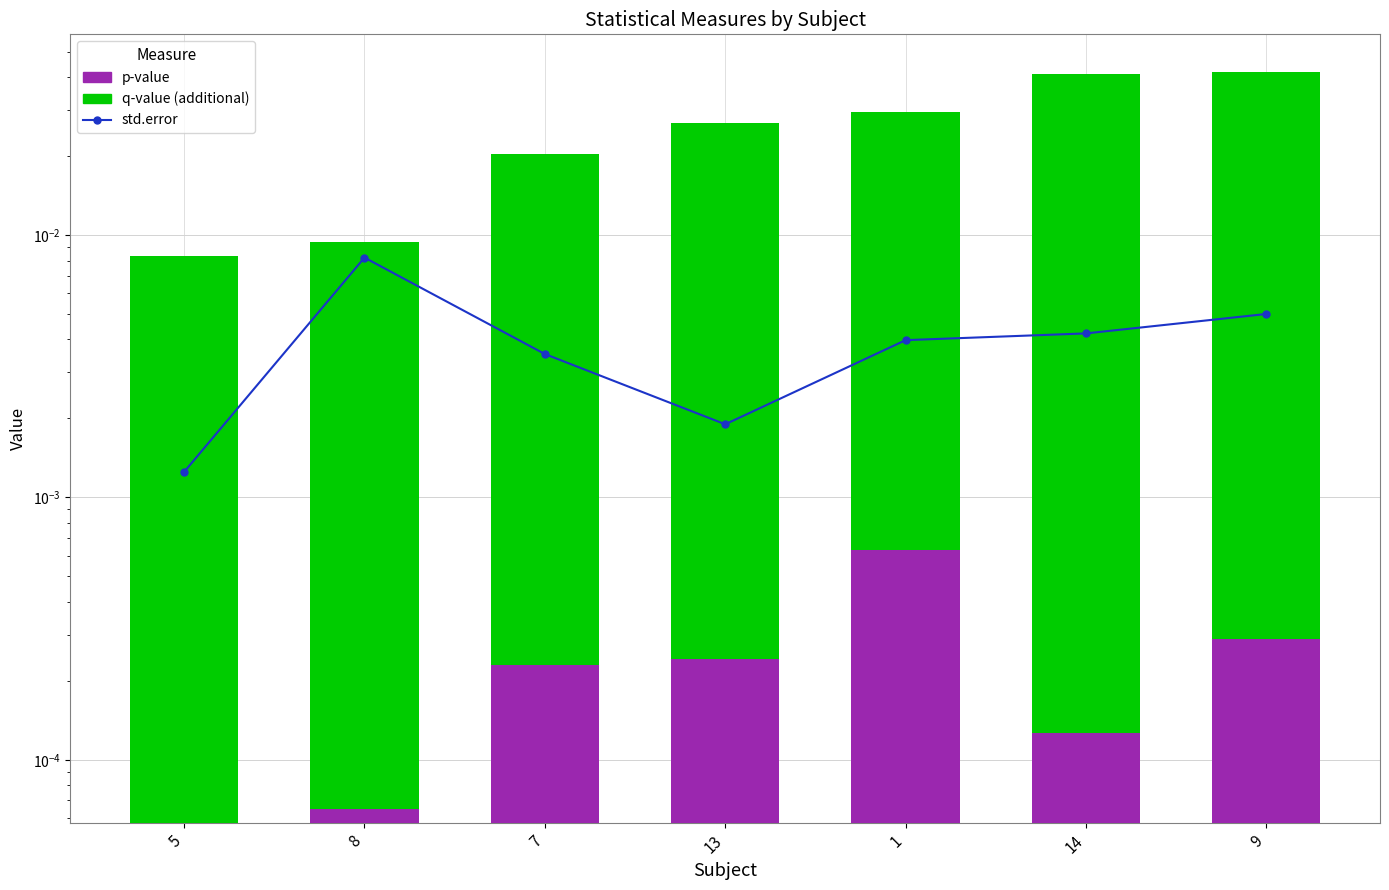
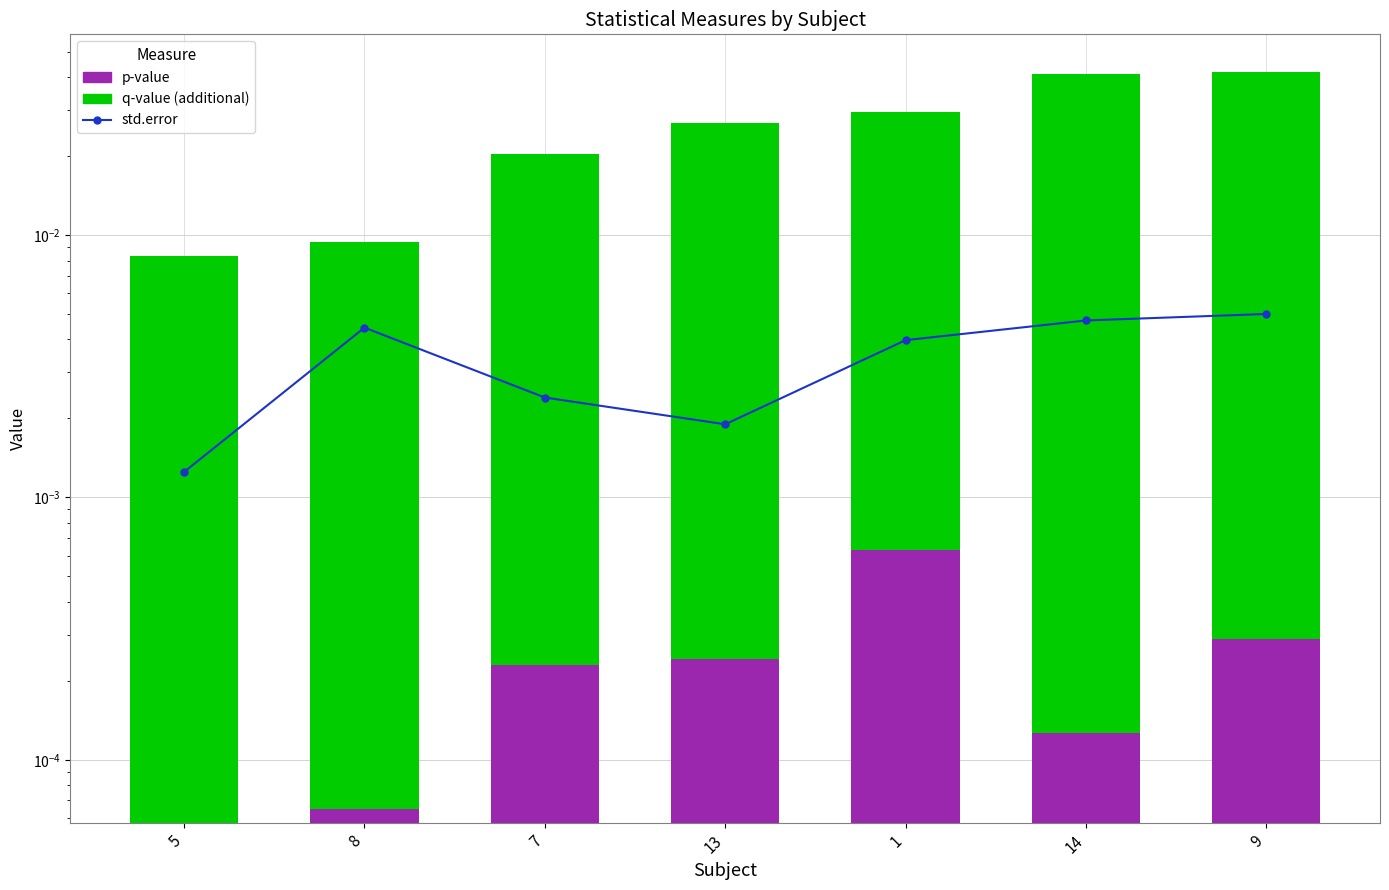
  {
    "std.error": {
      "5": 0.0013,
-     "8": 0.0082,
-     "7": 0.0035,
+     "8": 0.0044,
+     "7": 0.0024,
      "13": 0.0019,
      "1": 0.0040,
-     "14": 0.0042,
+     "14": 0.0047,
      "9": 0.0050
    },
    "p-value": {
      "5": 0.000058,
      "8": 0.000065,
      "7": 0.00023,
      "13": 0.00024,
      "1": 0.00063,
      "14": 0.00013,
      "9": 0.00029
    }
  }
